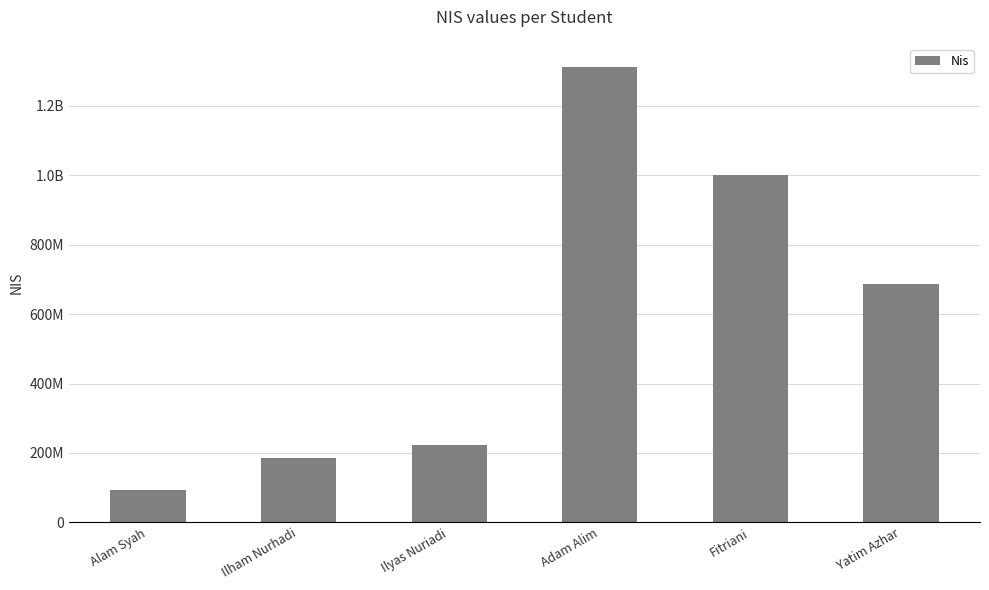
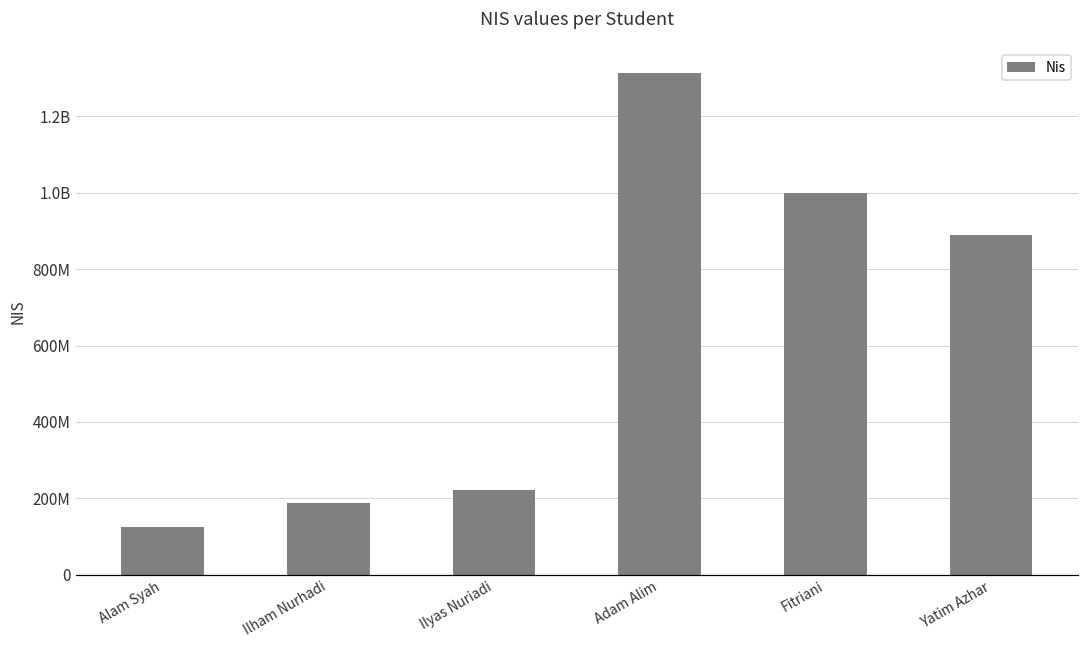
  {
-   "Alam Syah": 90000000,
+   "Alam Syah": 120000000,
    "Ilham Nurhadi": 190000000,
    "Ilyas Nuriadi": 220000000,
    "Adam Alim": 1310000000,
    "Fitriani": 1000000000,
-   "Yatim Azhar": 690000000
+   "Yatim Azhar": 890000000
  }
